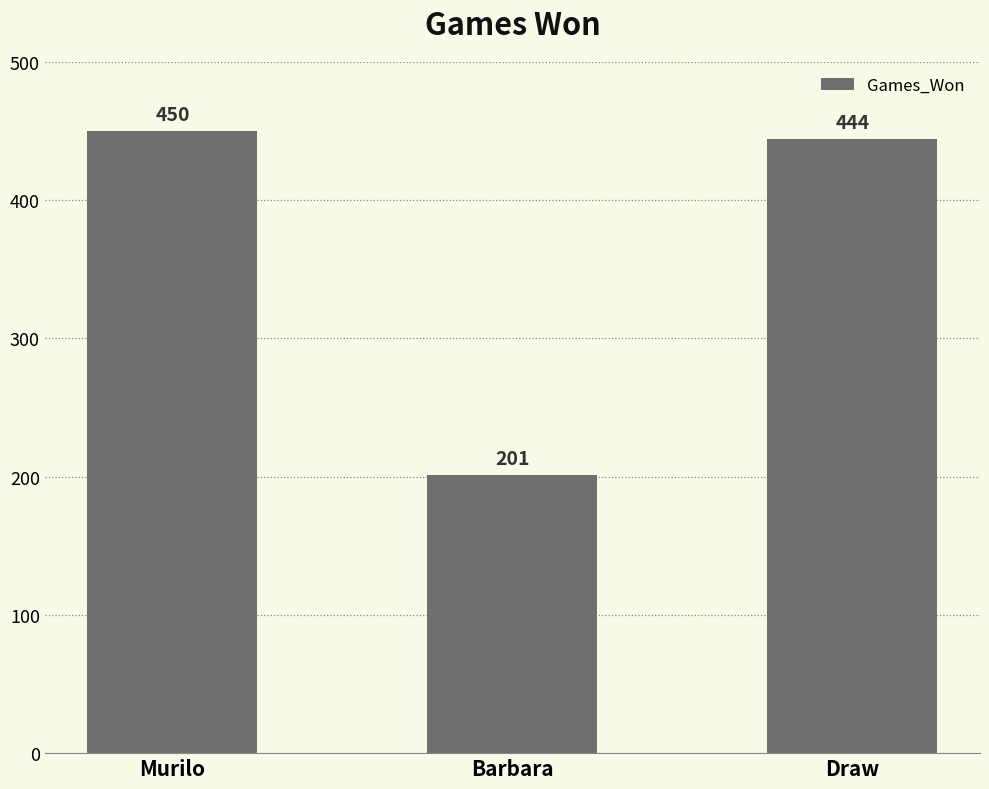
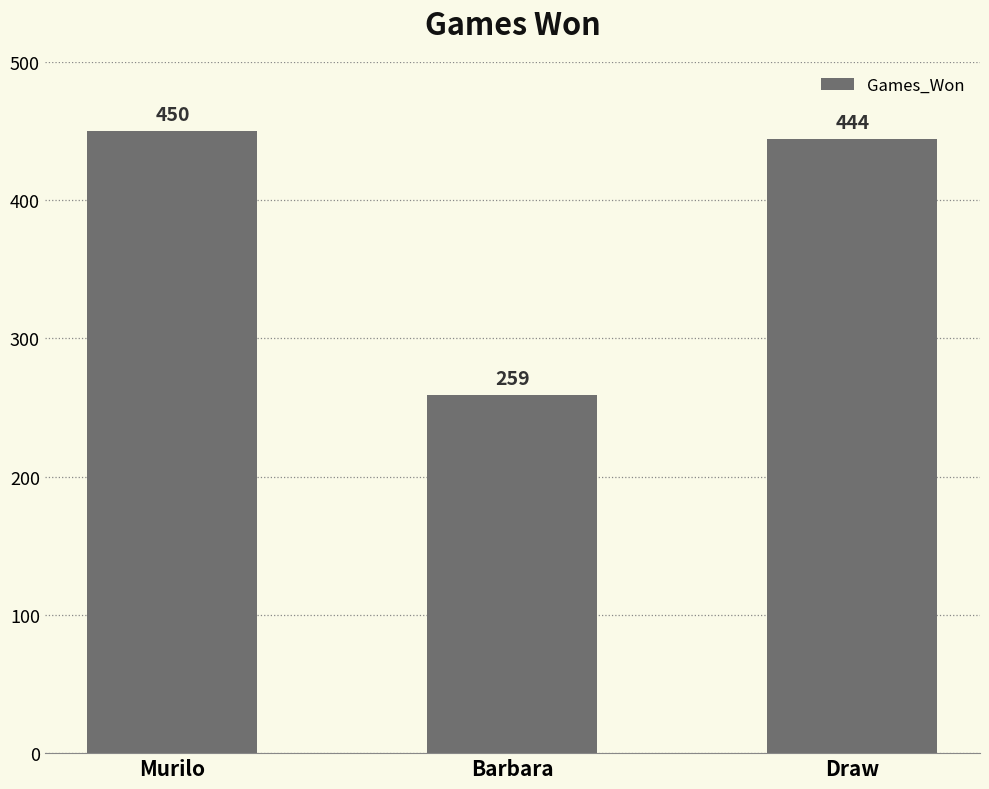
  {
    "Murilo": 450,
-   "Barbara": 201,
+   "Barbara": 259,
    "Draw": 444
  }
